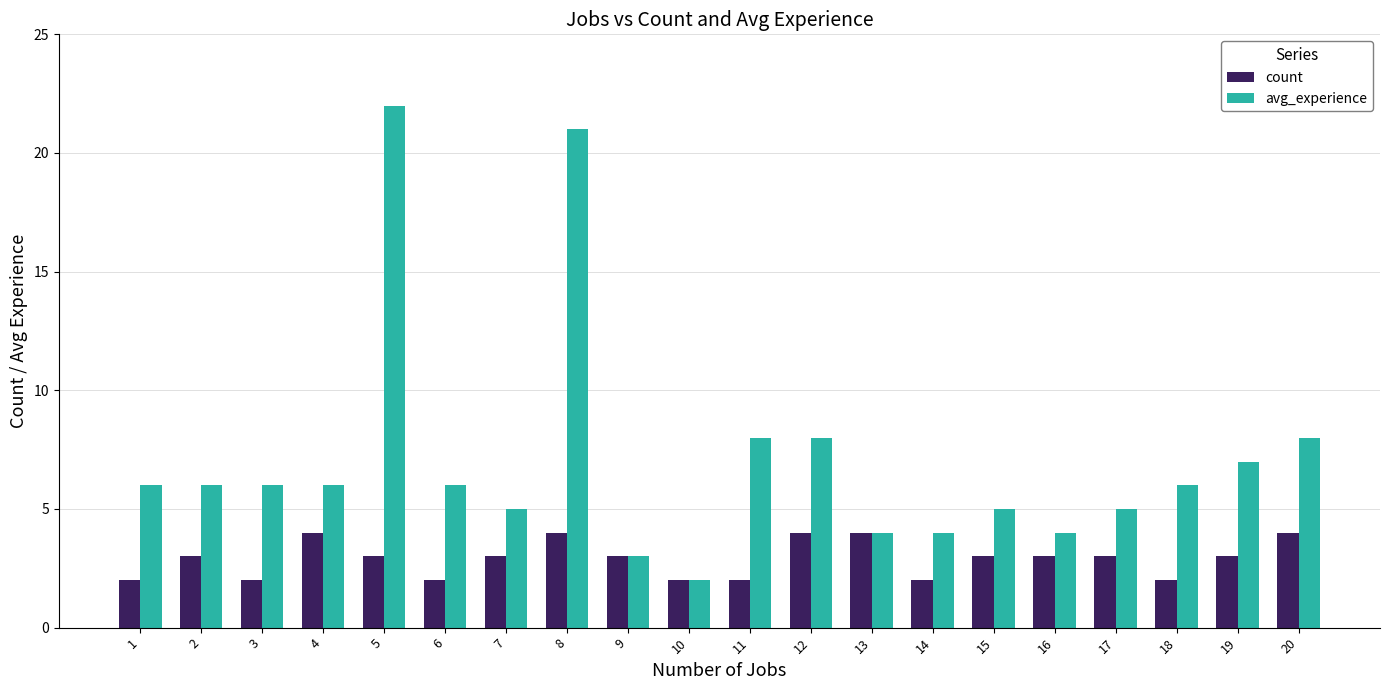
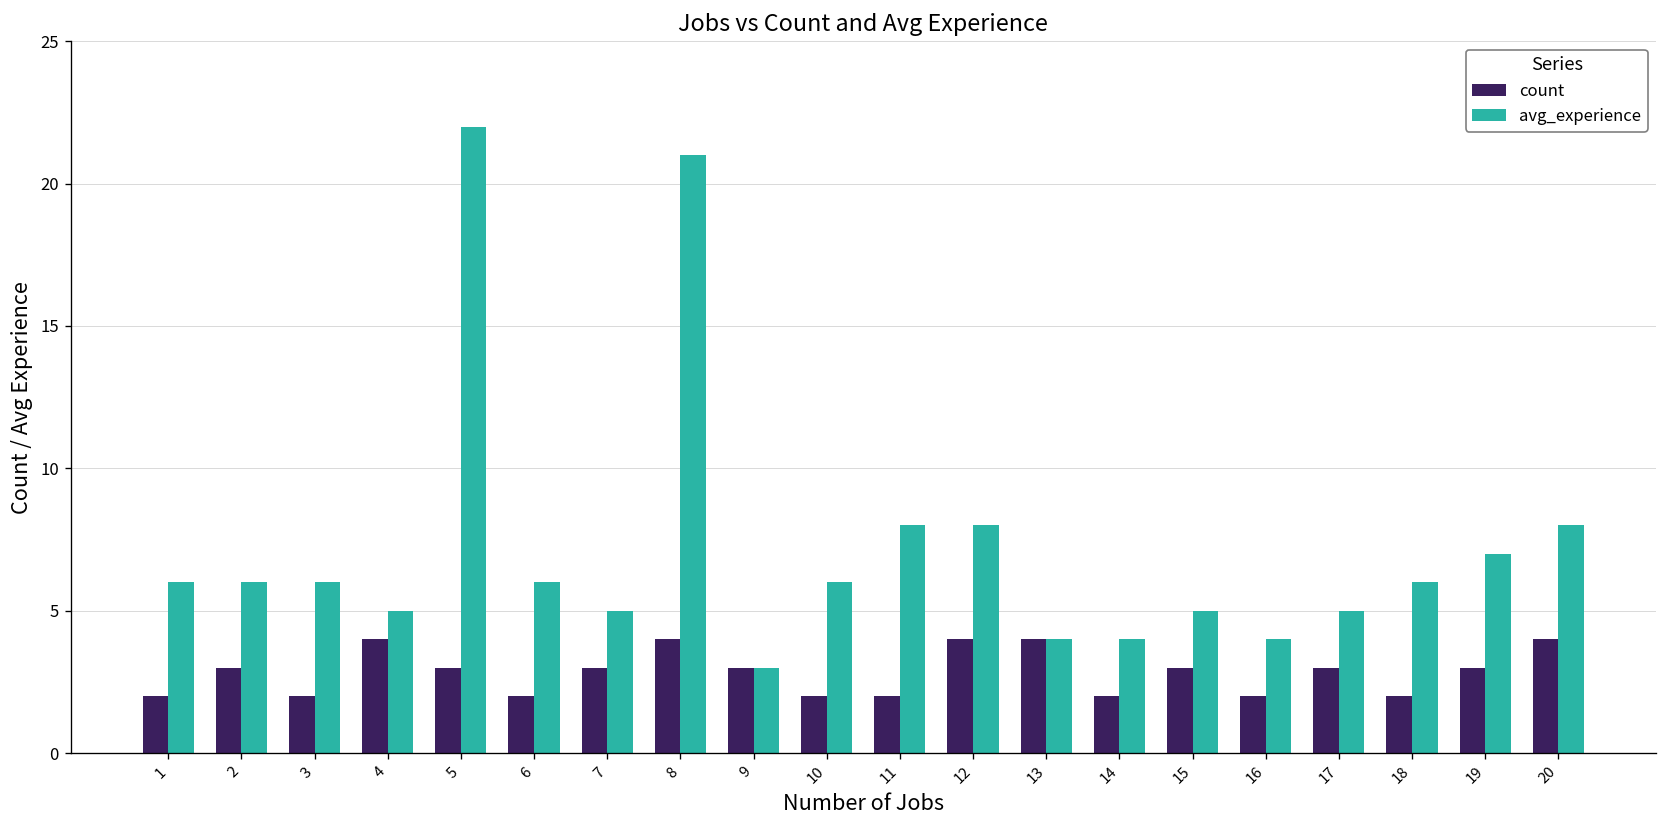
  {
    "count": {
      "1": 2,
      "2": 3,
      "3": 2,
      "4": 4,
      "5": 3,
      "6": 2,
      "7": 3,
      "8": 4,
      "9": 3,
      "10": 2,
      "11": 2,
      "12": 4,
      "13": 4,
      "14": 2,
      "15": 3,
-     "16": 3,
+     "16": 2,
      "17": 3,
      "18": 2,
      "19": 3,
      "20": 4
    },
    "avg_experience": {
      "1": 6,
      "2": 6,
      "3": 6,
-     "4": 6,
+     "4": 5,
      "5": 22,
      "6": 6,
      "7": 5,
      "8": 21,
      "9": 3,
-     "10": 2,
+     "10": 6,
      "11": 8,
      "12": 8,
      "13": 4,
      "14": 4,
      "15": 5,
      "16": 4,
      "17": 5,
      "18": 6,
      "19": 7,
      "20": 8
    }
  }
